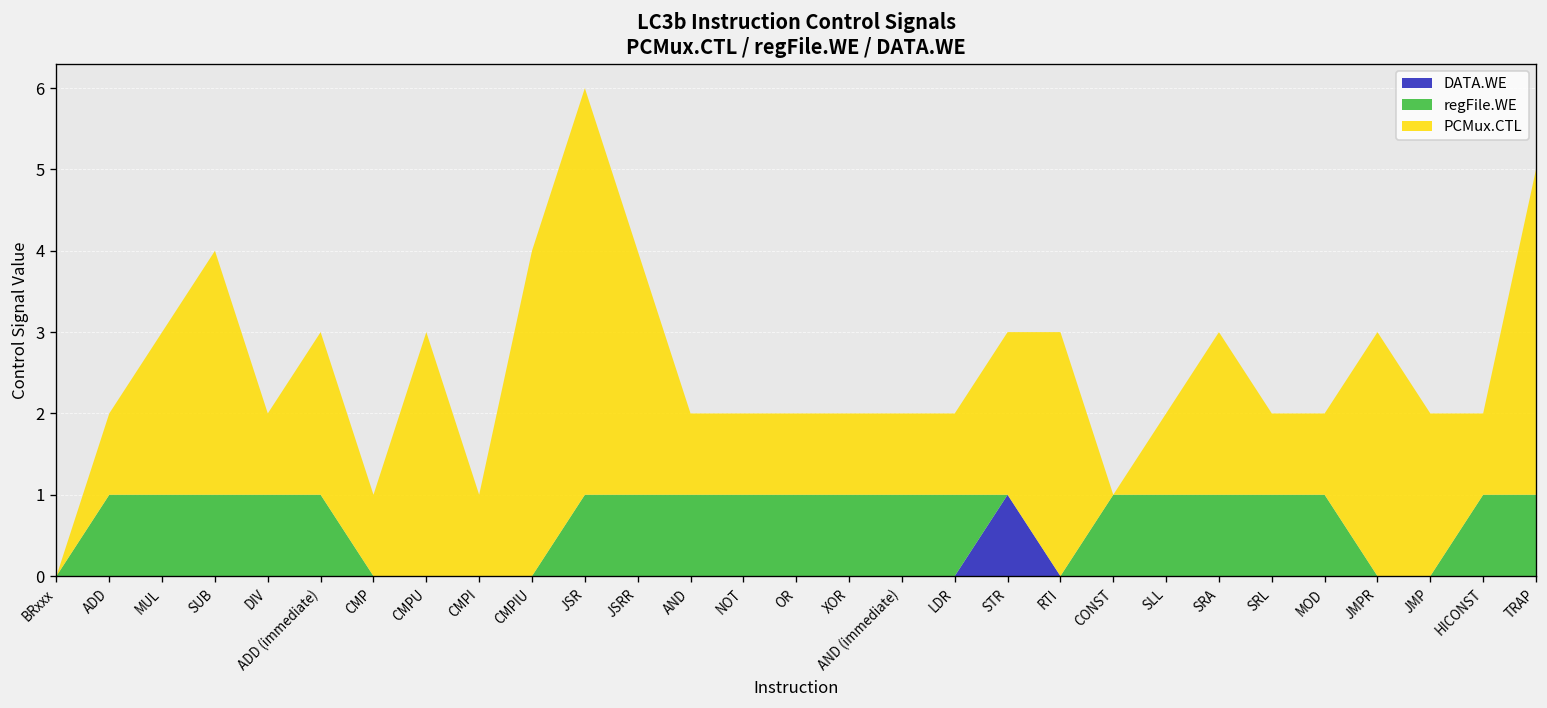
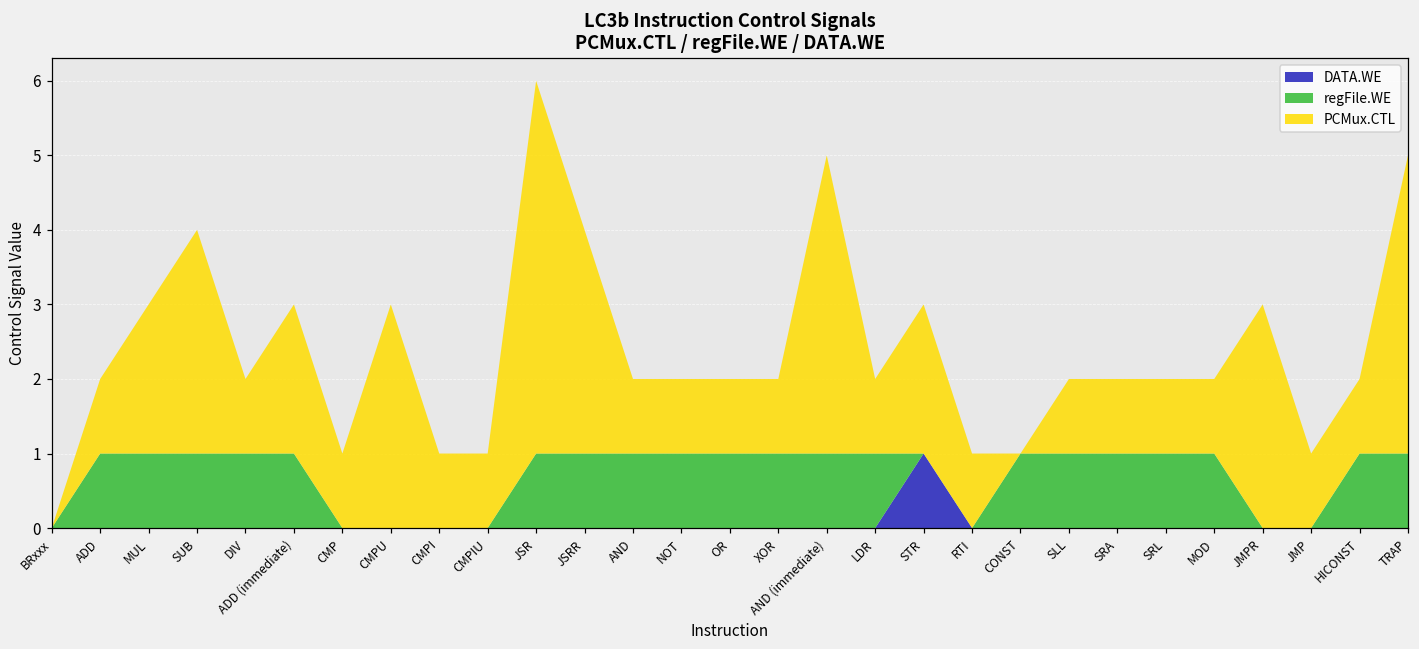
  {
    "DATA.WE": {
      "ADD": 0,
      "MUL": 0,
      "SUB": 0,
      "DIV": 0,
      "ADD (immediate)": 0,
      "JSR": 0,
      "JSRR": 0,
      "AND": 0,
      "NOT": 0,
      "OR": 0,
      "XOR": 0,
      "AND (immediate)": 0,
      "LDR": 0,
      "CONST": 0,
      "SLL": 0,
      "SRA": 0,
      "SRL": 0,
      "MOD": 0,
      "HICONST": 0,
      "TRAP": 0
    },
    "PCMux.CTL": {
-     "CMPIU": 4,
-     "AND (immediate)": 1,
-     "RTI": 3,
-     "SRA": 2,
-     "JMP": 2
+     "CMPIU": 1,
+     "AND (immediate)": 4,
+     "RTI": 1,
+     "SRA": 1,
+     "JMP": 1
    }
  }
